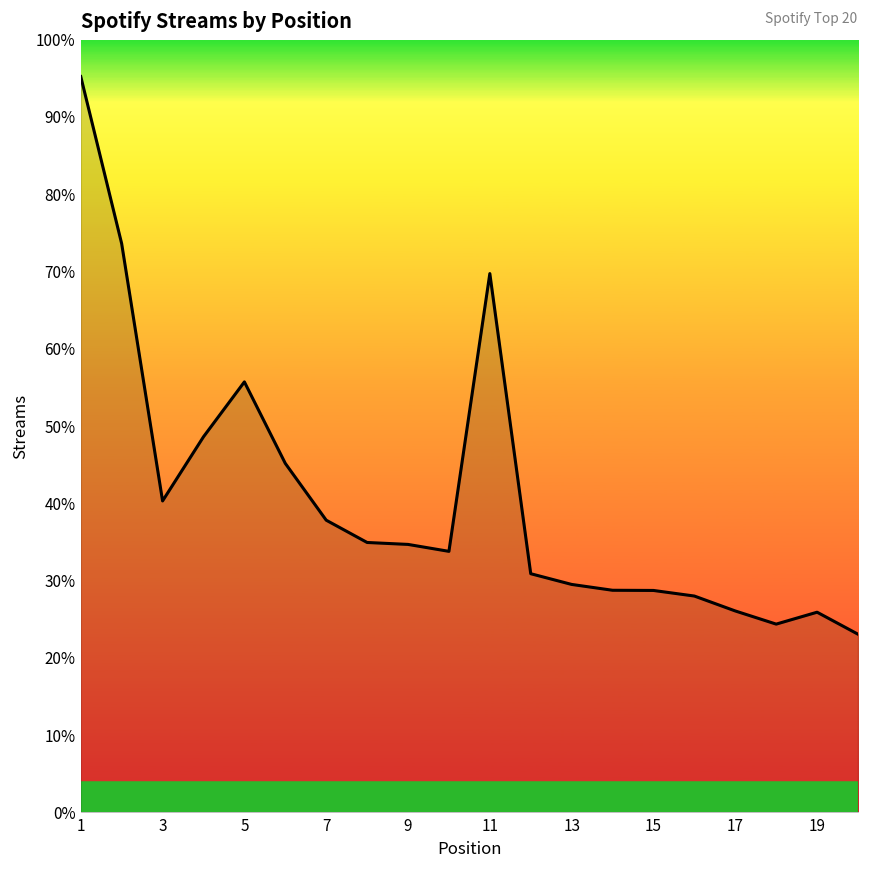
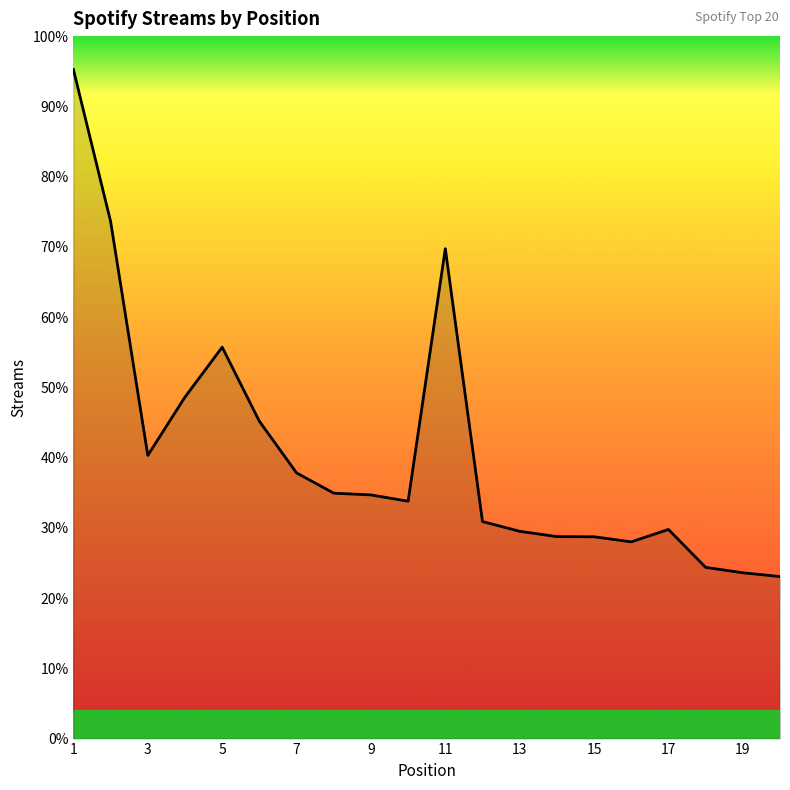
  {
    "1": "95%",
    "3": "40%",
    "5": "56%",
    "7": "38%",
    "9": "35%",
    "11": "70%",
    "13": "30%",
    "15": "29%",
-   "17": "26%",
-   "19": "26%"
+   "17": "30%",
+   "19": "24%"
  }
